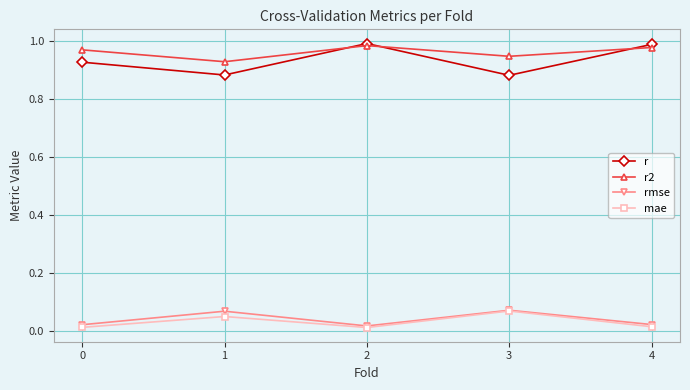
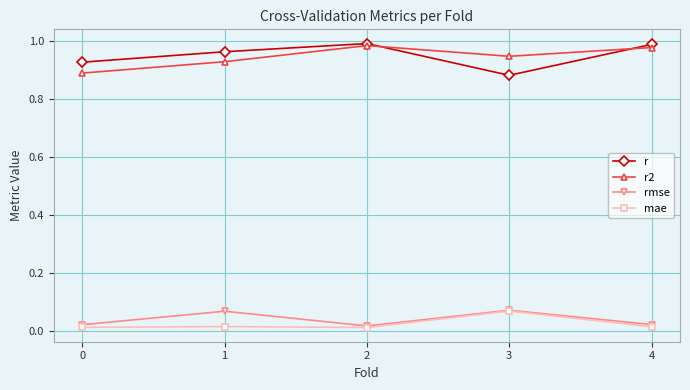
  {
    "r": {
      "0": 0.93,
-     "1": 0.88,
+     "1": 0.96,
      "3": 0.88,
      "4": 0.99
    },
    "r2": {
-     "0": 0.97,
+     "0": 0.89,
      "1": 0.93,
      "3": 0.95,
      "4": 0.98
    },
    "rmse": {
      "0": 0.02,
      "1": 0.07
    },
    "mae": {
      "0": 0.01,
-     "1": 0.05
+     "1": 0.01
    }
  }
